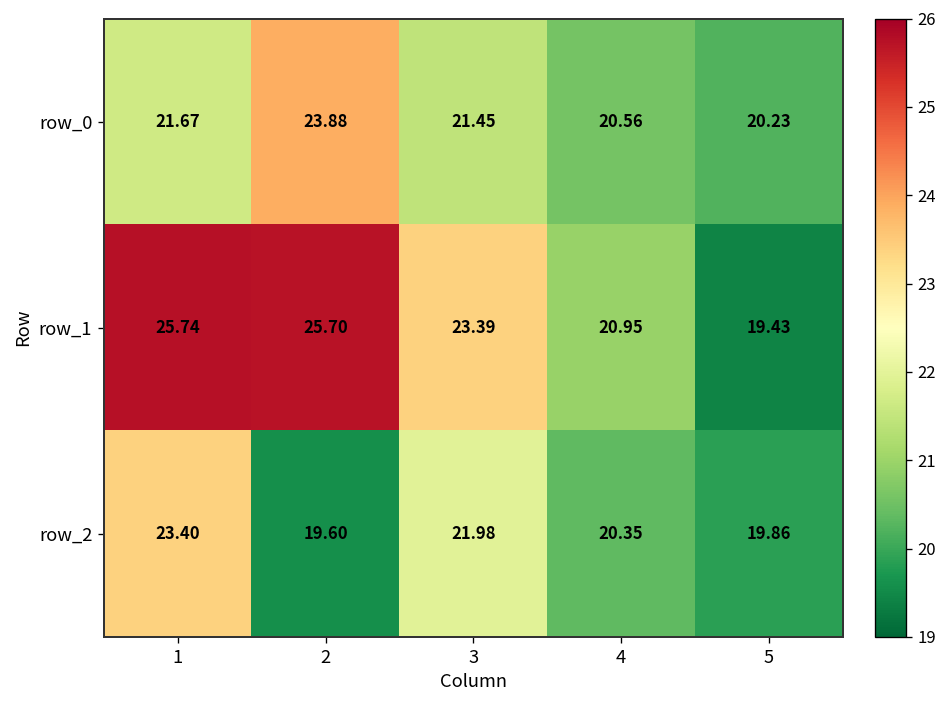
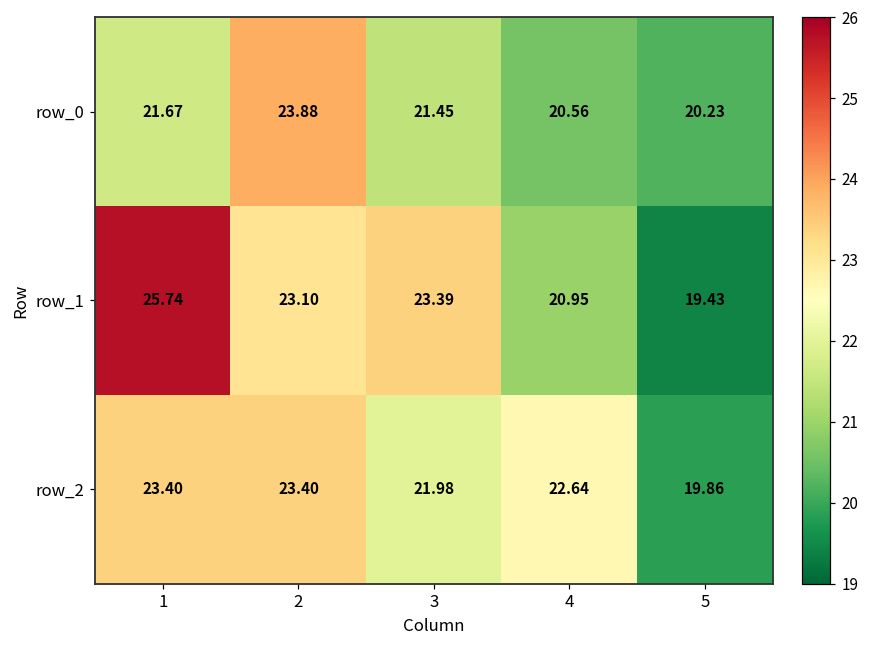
  {
    "row_0": {
      "1": 21.67,
      "2": 23.88,
      "3": 21.45,
      "4": 20.56,
      "5": 20.23
    },
    "row_1": {
      "1": 25.74,
-     "2": 25.70,
+     "2": 23.10,
      "3": 23.39,
      "4": 20.95,
      "5": 19.43
    },
    "row_2": {
      "1": 23.40,
-     "2": 19.60,
+     "2": 23.40,
      "3": 21.98,
-     "4": 20.35,
+     "4": 22.64,
      "5": 19.86
    }
  }
